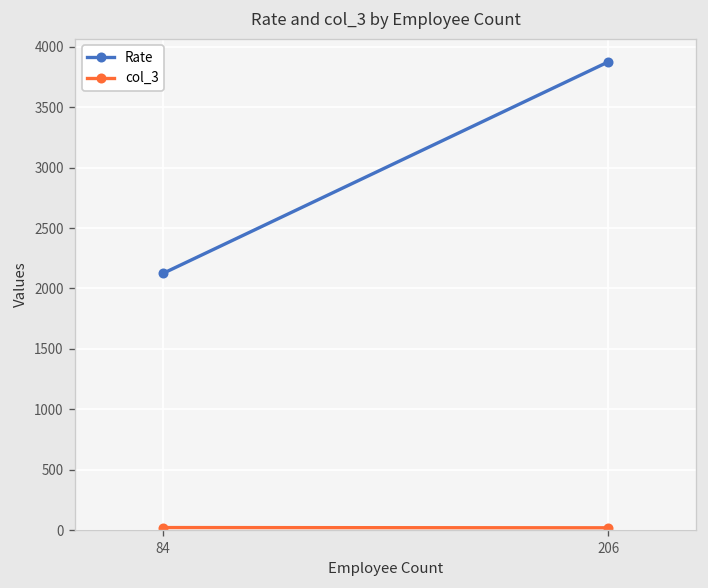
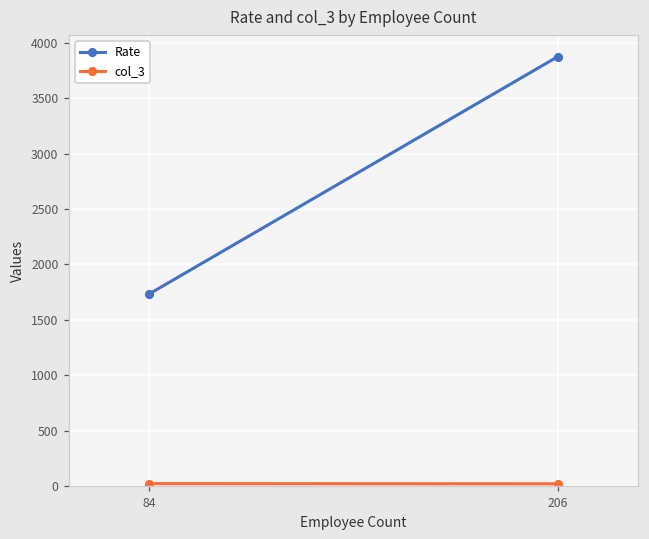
  {
    "Rate": {
-     "84": 2130,
+     "84": 1740,
      "206": 3880
    },
    "col_3": {
      "84": 20,
      "206": 20
    }
  }
